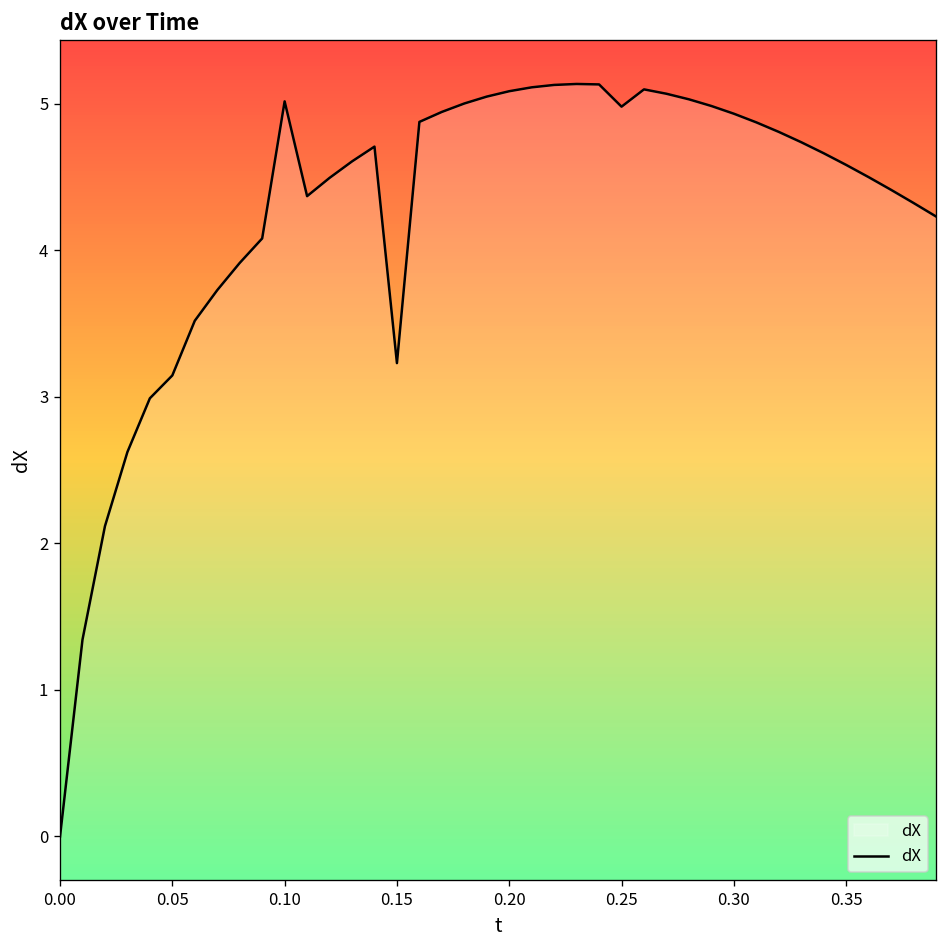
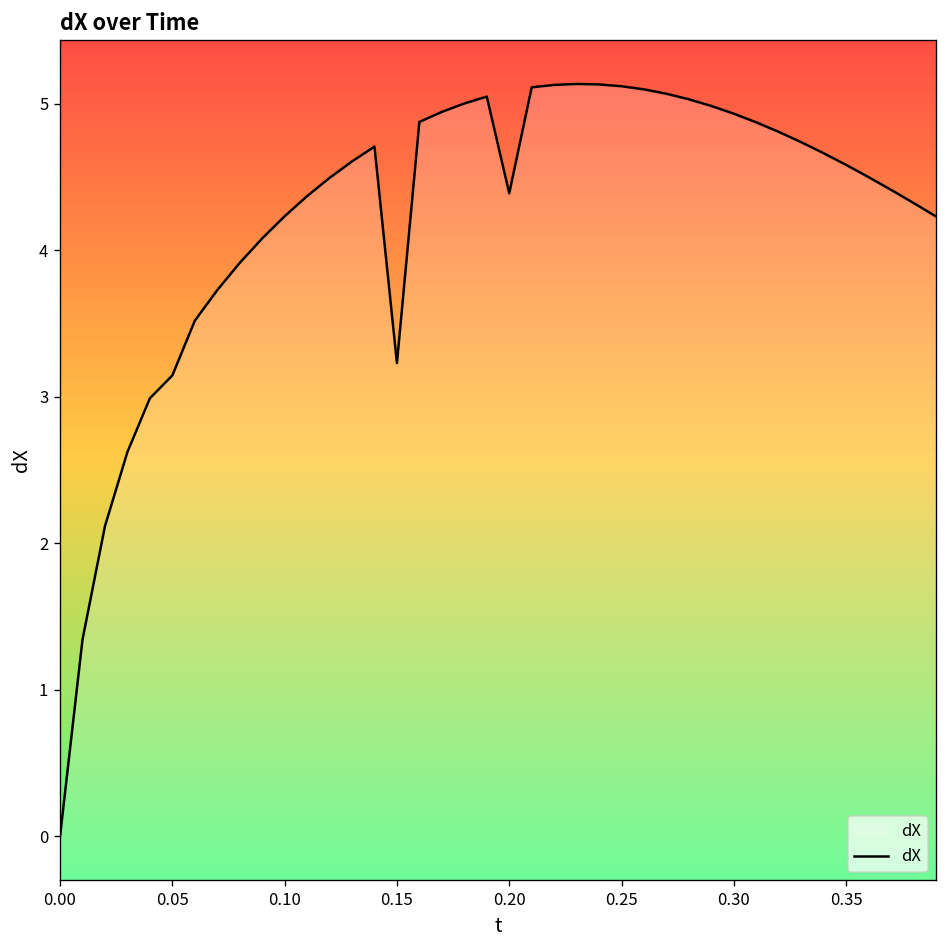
  {
    "0.00": 0.00,
    "0.05": 3.15,
-   "0.10": 5.01,
+   "0.10": 4.23,
    "0.15": 3.23,
-   "0.20": 5.08,
-   "0.25": 4.98,
+   "0.20": 4.39,
+   "0.25": 5.12,
    "0.30": 4.93,
    "0.35": 4.58
  }
